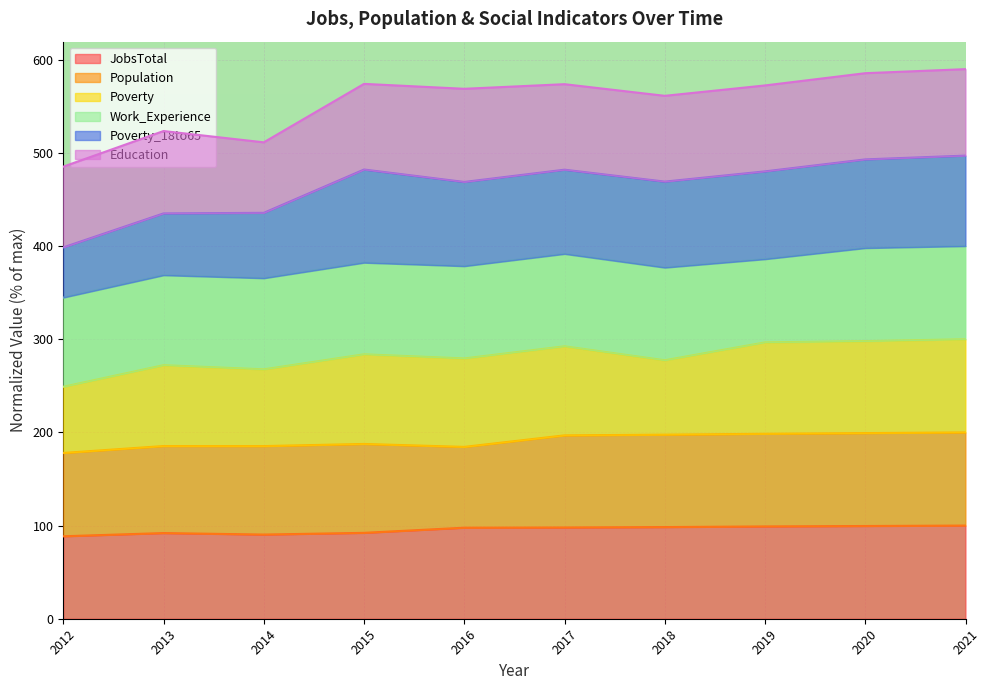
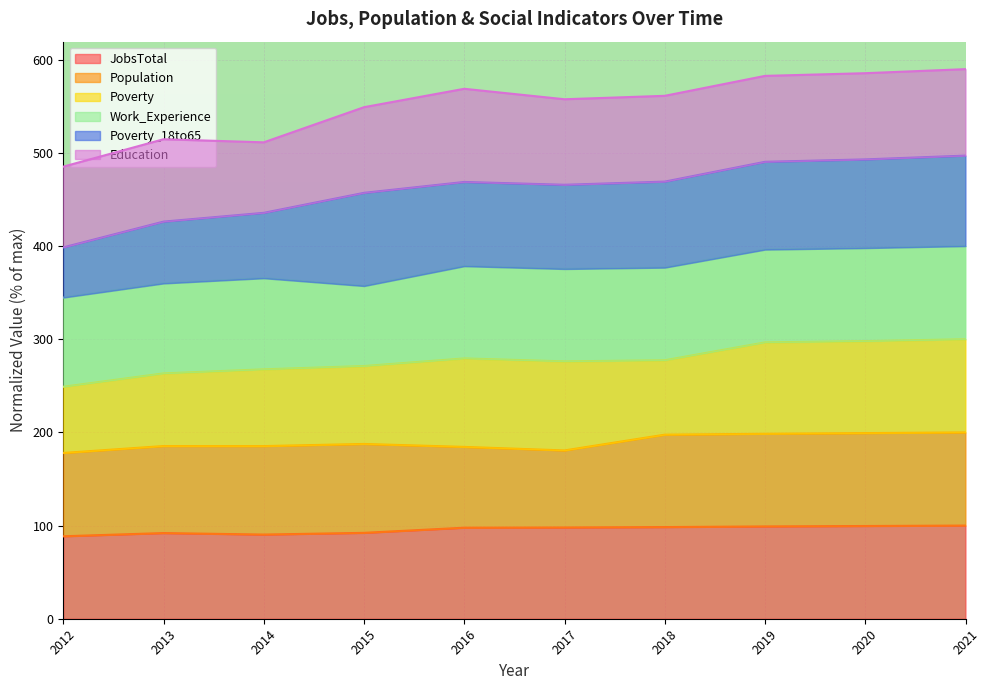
  {
    "JobsTotal": {
      "2012": 90,
      "2013": 90,
      "2014": 90,
      "2015": 90,
      "2016": 100,
      "2017": 100,
      "2018": 100,
      "2019": 100,
      "2020": 100,
      "2021": 100
    },
    "Population": {
      "2012": 90,
      "2013": 90,
      "2014": 90,
      "2015": 100,
      "2016": 90,
-     "2017": 100,
+     "2017": 80,
      "2018": 100,
      "2019": 100,
      "2020": 100,
      "2021": 100
    },
    "Poverty": {
      "2012": 70,
-     "2013": 90,
+     "2013": 80,
      "2014": 80,
-     "2015": 100,
+     "2015": 80,
      "2016": 90,
      "2017": 100,
      "2018": 80,
      "2019": 100,
      "2020": 100,
      "2021": 100
    },
    "Work_Experience": {
      "2012": 100,
      "2013": 100,
      "2014": 100,
-     "2015": 100,
+     "2015": 90,
      "2016": 100,
      "2017": 100,
      "2018": 100,
-     "2019": 90,
+     "2019": 100,
      "2020": 100,
      "2021": 100
    },
    "Poverty_18to65": {
      "2012": 50,
      "2013": 70,
      "2014": 70,
      "2015": 100,
      "2016": 90,
      "2017": 90,
      "2018": 90,
      "2019": 90,
      "2020": 100,
      "2021": 100
    },
    "Education": {
      "2012": 90,
      "2014": 80,
      "2015": 90,
      "2016": 100,
      "2017": 90,
      "2018": 90,
      "2019": 90,
      "2020": 90,
      "2021": 90
    }
  }
